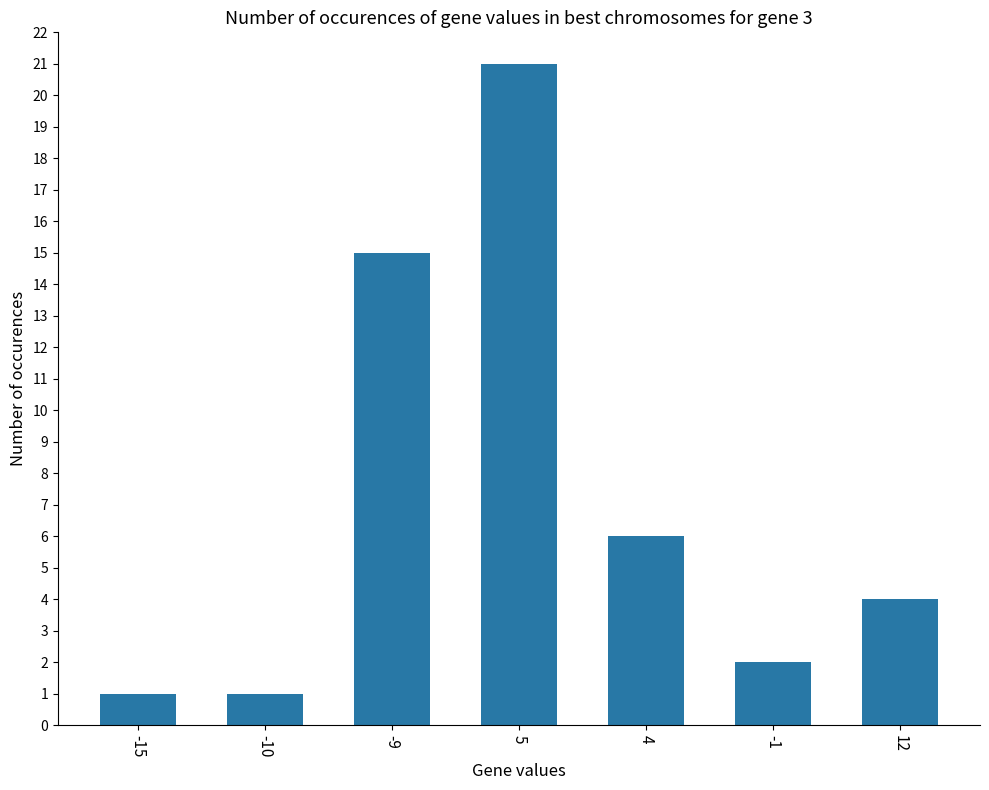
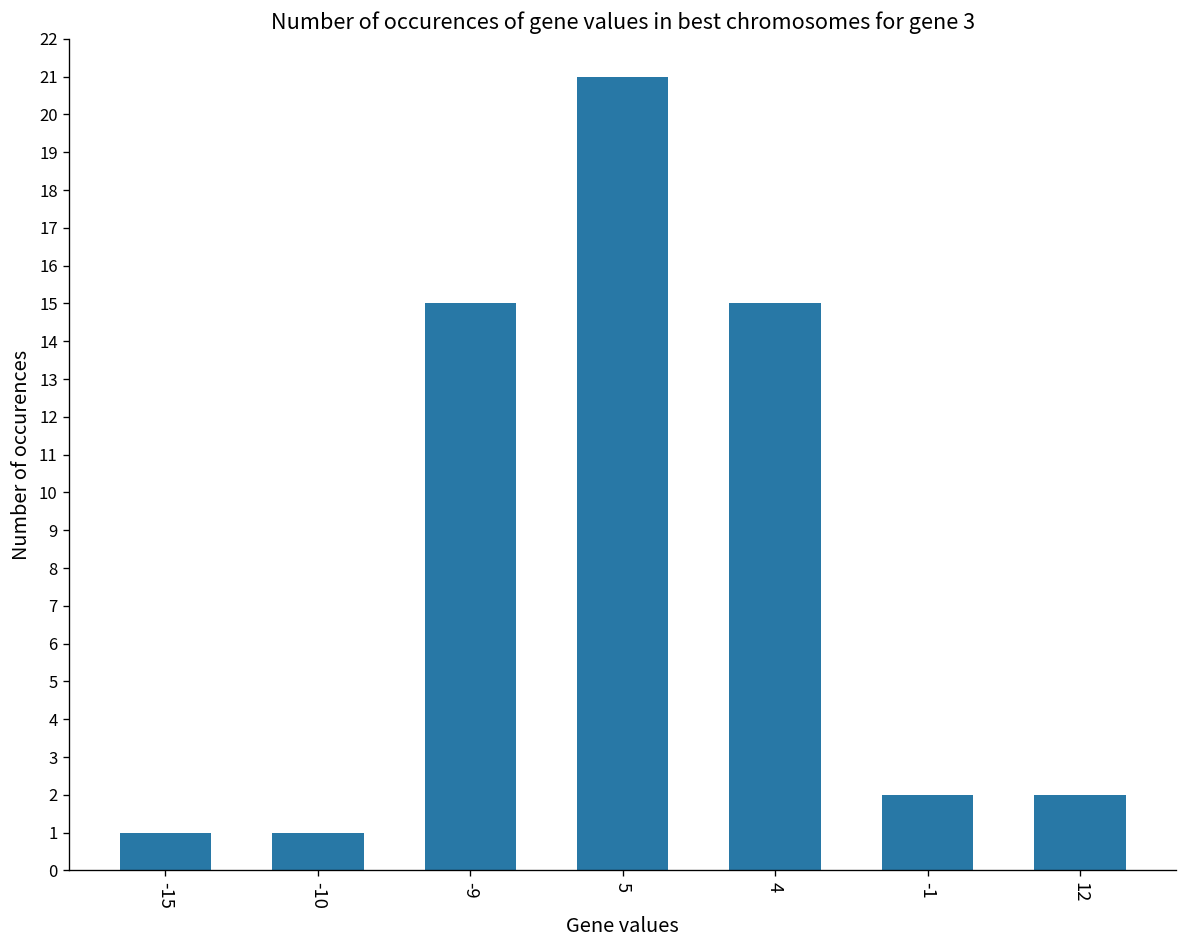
  {
    "-15": 1,
    "-10": 1,
    "-9": 15,
    "5": 21,
-   "4": 6,
+   "4": 15,
    "-1": 2,
-   "12": 4
+   "12": 2
  }
